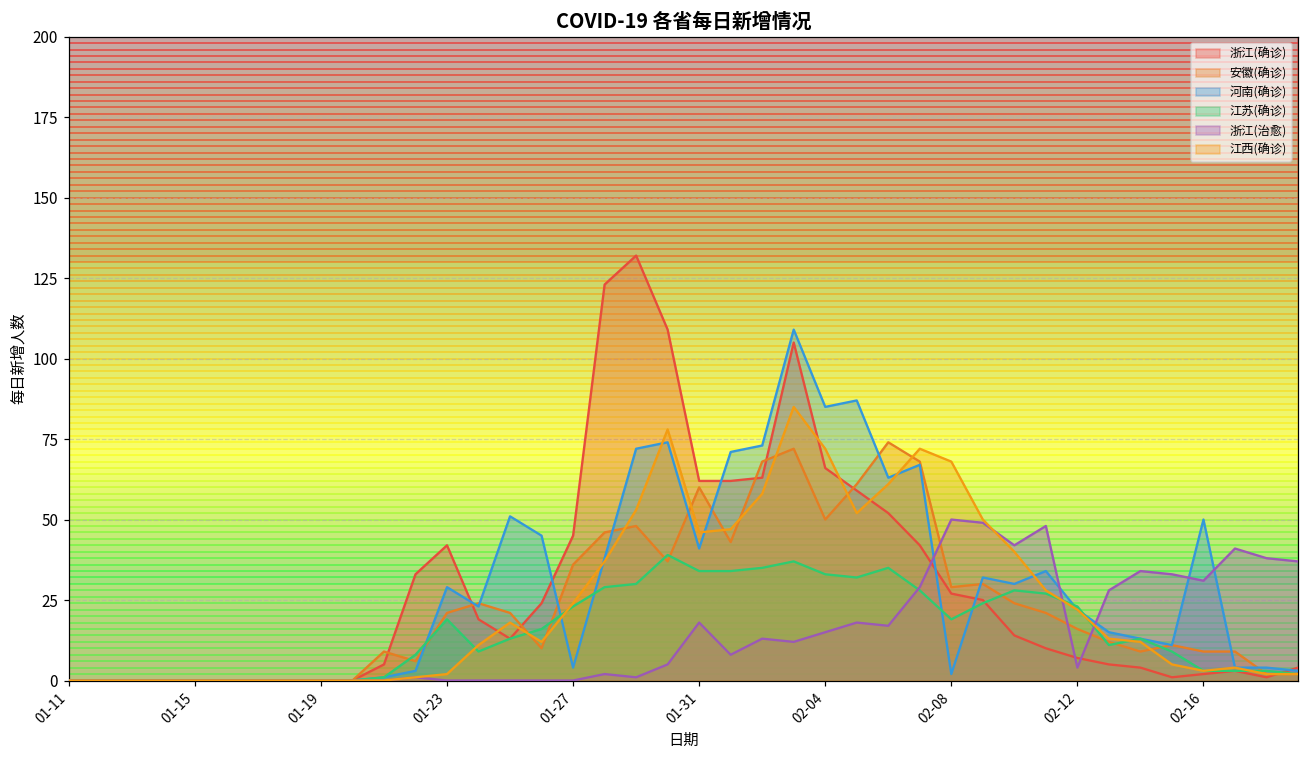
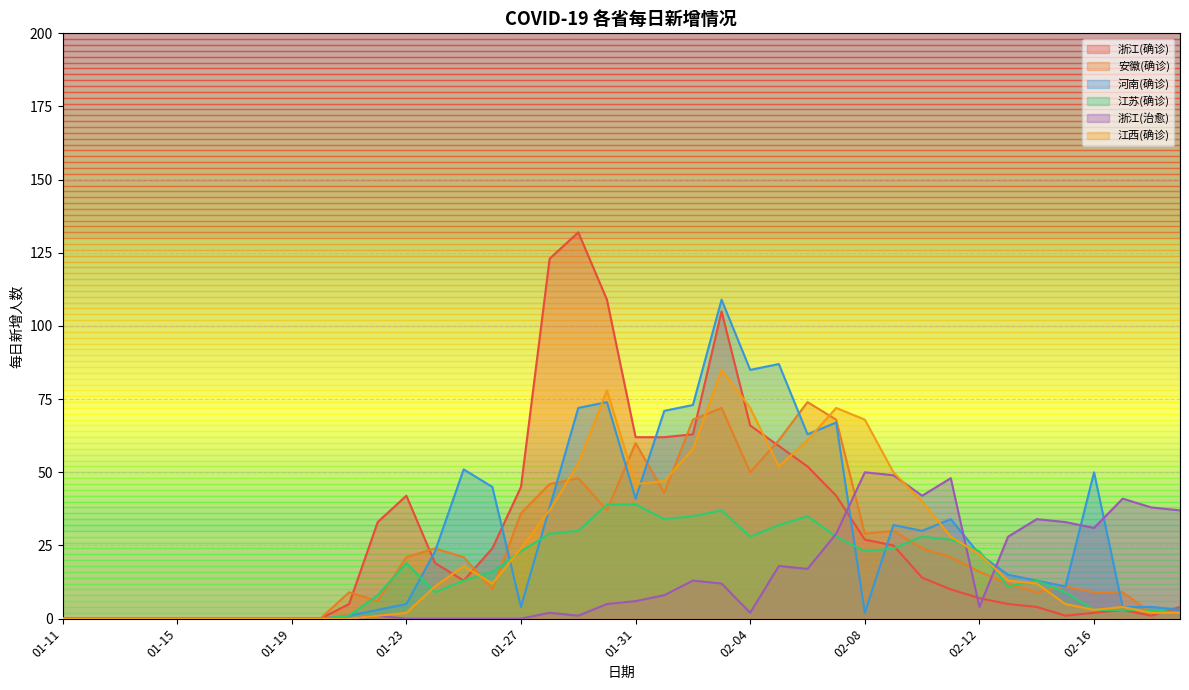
  {
    "河南(确诊)": {
-     "01-23": 29,
+     "01-23": 5,
      "01-27": 4,
      "01-31": 41,
      "02-04": 85,
      "02-08": 2,
      "02-16": 50
    },
    "江苏(确诊)": {
      "01-23": 19,
      "01-27": 23,
-     "01-31": 34,
-     "02-04": 33,
-     "02-08": 19,
+     "01-31": 39,
+     "02-04": 28,
+     "02-08": 23,
      "02-12": 23
    },
    "浙江(治愈)": {
      "01-23": 0,
      "01-27": 0,
-     "01-31": 18,
-     "02-04": 15,
+     "01-31": 6,
+     "02-04": 2,
      "02-08": 50,
      "02-12": 4,
      "02-16": 31
    }
  }
